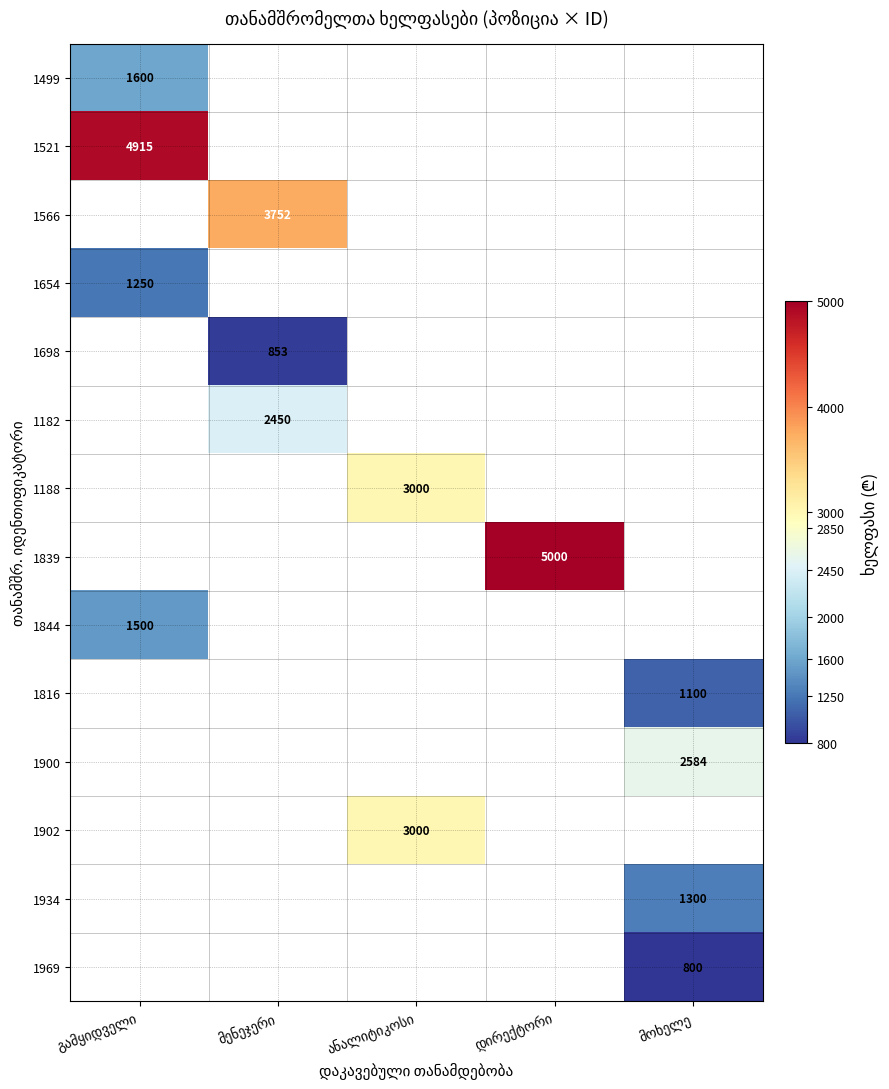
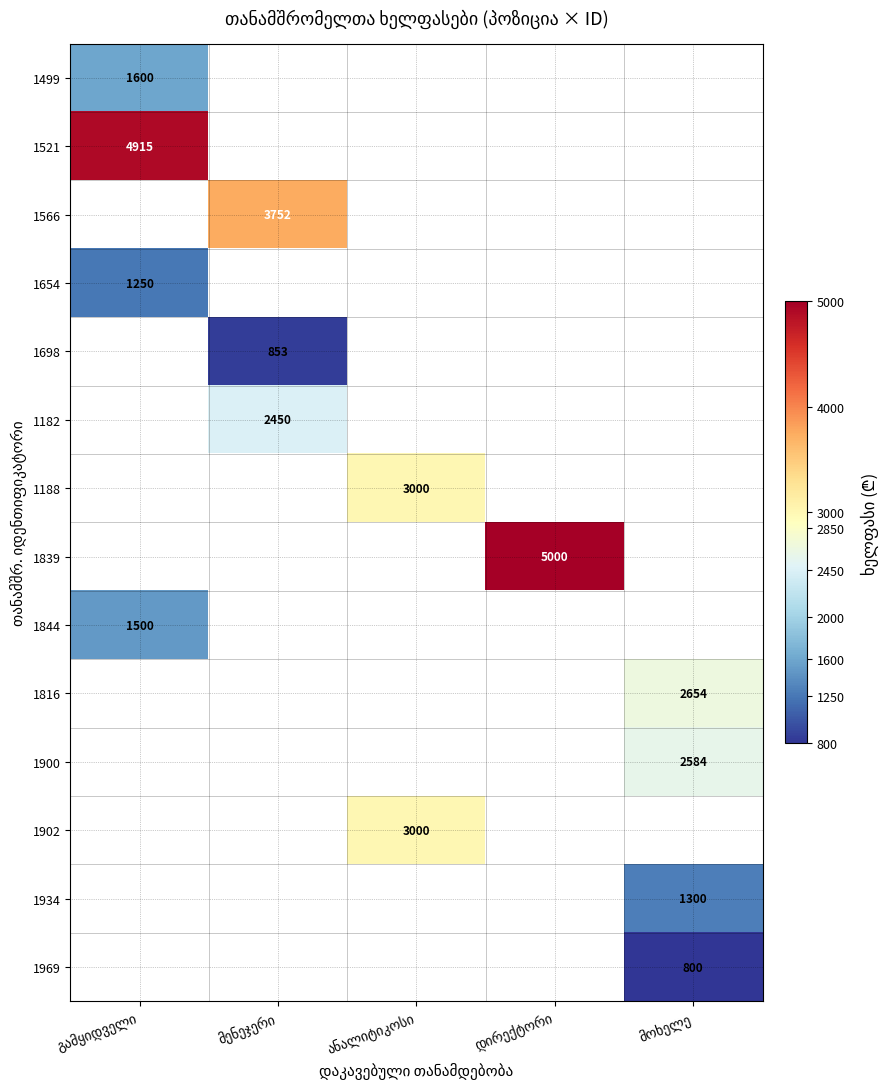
  {
    "1499": {
      "გამყიდველი": 1600
    },
    "1521": {
      "გამყიდველი": 4915
    },
    "1566": {
      "მენეჯერი": 3752
    },
    "1654": {
      "გამყიდველი": 1250
    },
    "1698": {
      "მენეჯერი": 853
    },
    "1182": {
      "მენეჯერი": 2450
    },
    "1188": {
      "ანალიტიკოსი": 3000
    },
    "1839": {
      "დირექტორი": 5000
    },
    "1844": {
      "გამყიდველი": 1500
    },
    "1816": {
-     "მოხელე": 1100
+     "მოხელე": 2654
    },
    "1900": {
      "მოხელე": 2584
    },
    "1902": {
      "ანალიტიკოსი": 3000
    },
    "1934": {
      "მოხელე": 1300
    },
    "1969": {
      "მოხელე": 800
    }
  }
